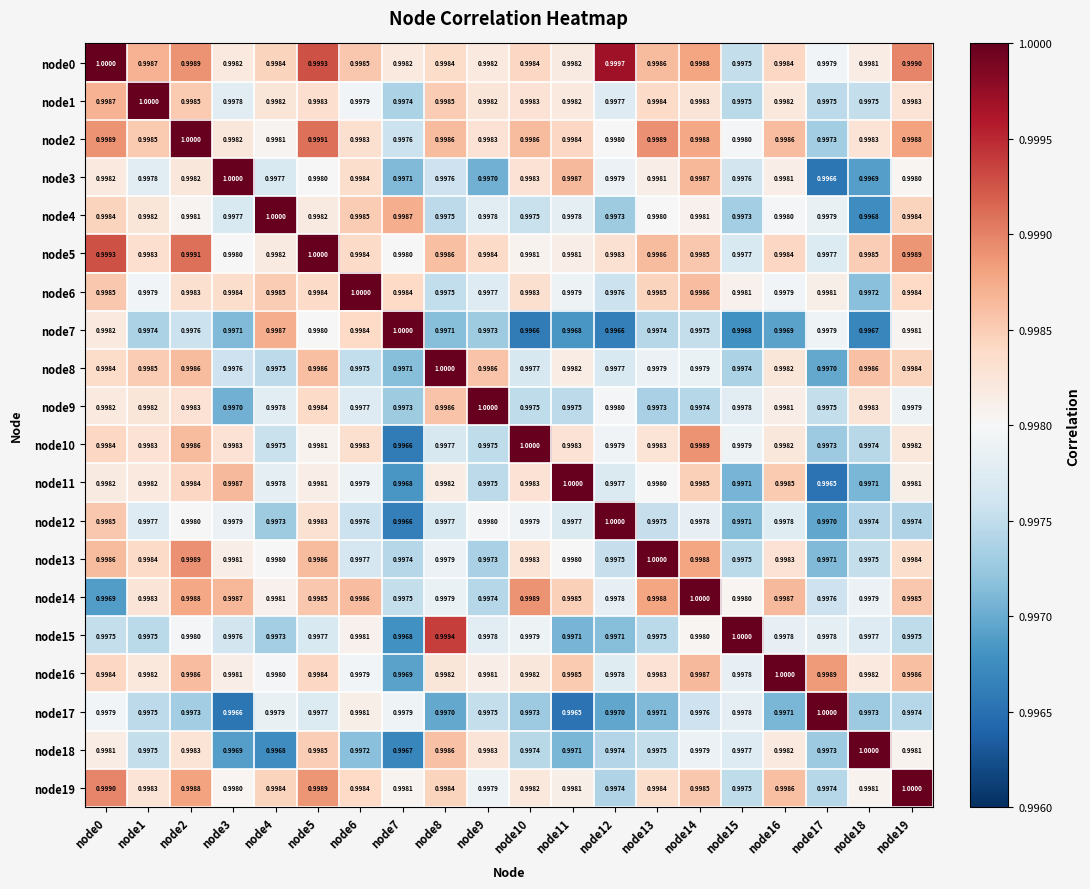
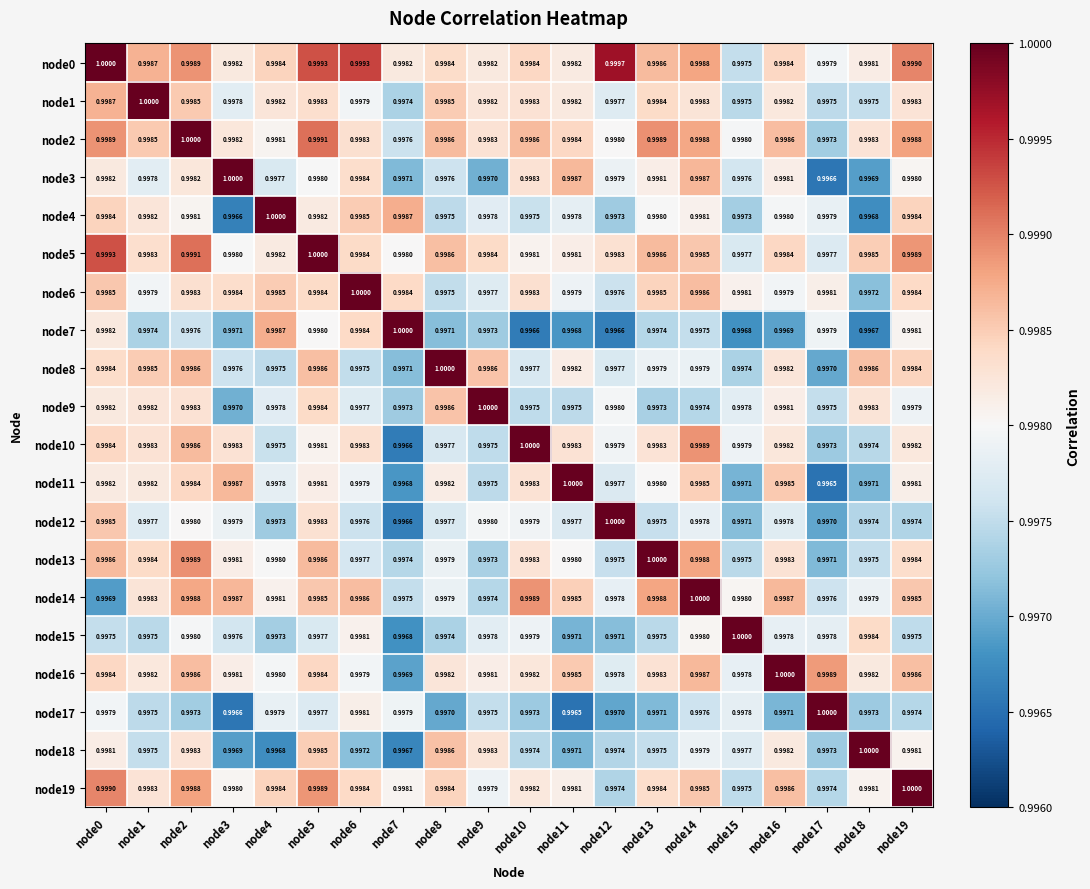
  {
    "node0": {
      "node0": 1.0000,
      "node1": 0.9987,
      "node2": 0.9989,
      "node3": 0.9982,
      "node4": 0.9984,
      "node5": 0.9993,
-     "node6": 0.9985,
+     "node6": 0.9993,
      "node7": 0.9982,
      "node8": 0.9984,
      "node9": 0.9982,
      "node10": 0.9984,
      "node11": 0.9982,
      "node12": 0.9997,
      "node13": 0.9986,
      "node14": 0.9988,
      "node15": 0.9975,
      "node16": 0.9984,
      "node17": 0.9979,
      "node18": 0.9981,
      "node19": 0.9990
    },
    "node4": {
      "node0": 0.9984,
      "node1": 0.9982,
      "node2": 0.9981,
-     "node3": 0.9977,
+     "node3": 0.9966,
      "node4": 1.0000,
      "node5": 0.9982,
      "node6": 0.9985,
      "node7": 0.9987,
      "node8": 0.9975,
      "node9": 0.9978,
      "node10": 0.9975,
      "node11": 0.9978,
      "node12": 0.9973,
      "node13": 0.9980,
      "node14": 0.9981,
      "node15": 0.9973,
      "node16": 0.9980,
      "node17": 0.9979,
      "node18": 0.9968,
      "node19": 0.9984
    },
    "node15": {
      "node0": 0.9975,
      "node1": 0.9975,
      "node2": 0.9980,
      "node3": 0.9976,
      "node4": 0.9973,
      "node5": 0.9977,
      "node6": 0.9981,
      "node7": 0.9968,
-     "node8": 0.9994,
+     "node8": 0.9974,
      "node9": 0.9978,
      "node10": 0.9979,
      "node11": 0.9971,
      "node12": 0.9971,
      "node13": 0.9975,
      "node14": 0.9980,
      "node15": 1.0000,
      "node16": 0.9978,
      "node17": 0.9978,
-     "node18": 0.9977,
+     "node18": 0.9984,
      "node19": 0.9975
    }
  }
